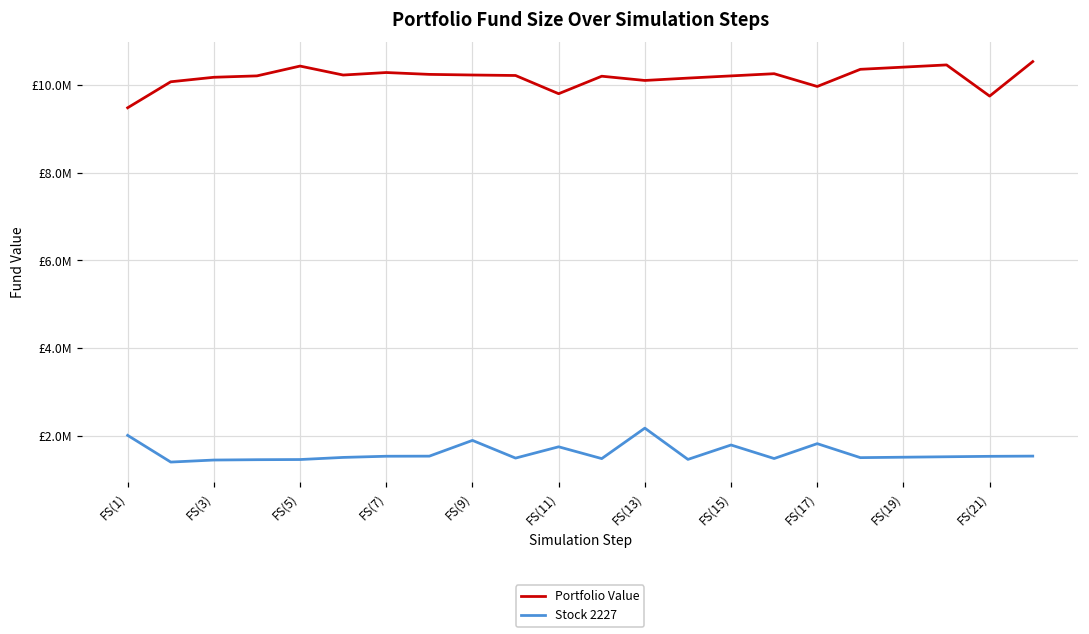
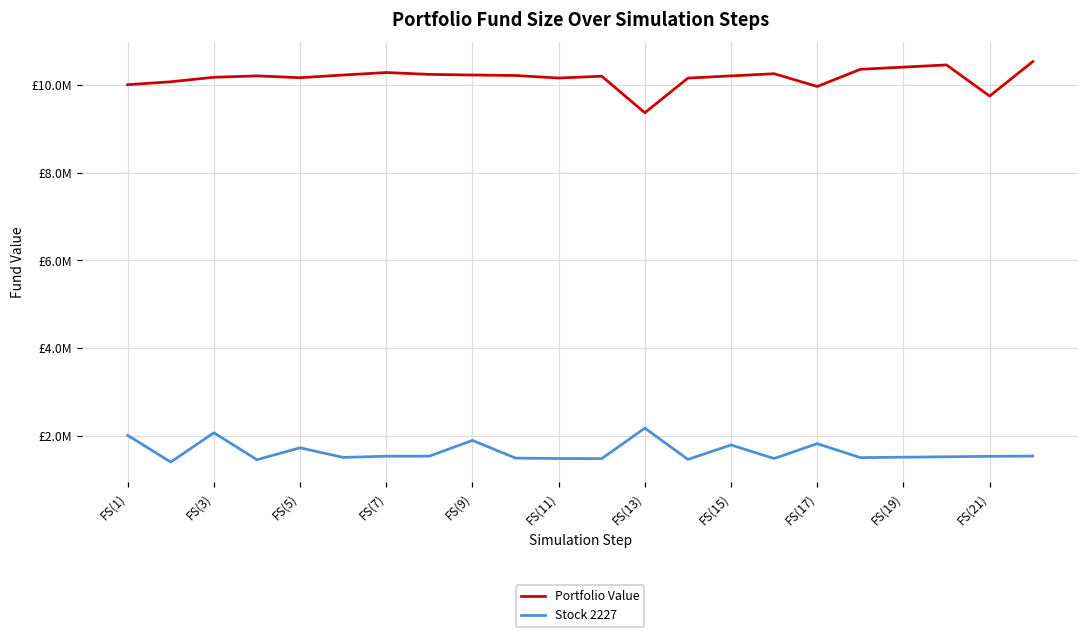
  {
    "Portfolio Value": {
-     "FS(1)": "£9500000",
+     "FS(1)": "£10000000",
      "FS(3)": "£10200000",
-     "FS(5)": "£10400000",
+     "FS(5)": "£10200000",
      "FS(7)": "£10300000",
      "FS(9)": "£10200000",
-     "FS(11)": "£9800000",
-     "FS(13)": "£10100000",
+     "FS(11)": "£10200000",
+     "FS(13)": "£9400000",
      "FS(15)": "£10200000",
      "FS(17)": "£10000000",
      "FS(19)": "£10400000",
      "FS(21)": "£9700000"
    },
    "Stock 2227": {
      "FS(1)": "£2000000",
-     "FS(3)": "£1500000",
-     "FS(5)": "£1500000",
+     "FS(3)": "£2100000",
+     "FS(5)": "£1700000",
      "FS(7)": "£1500000",
      "FS(9)": "£1900000",
-     "FS(11)": "£1800000",
+     "FS(11)": "£1500000",
      "FS(13)": "£2200000",
      "FS(15)": "£1800000",
      "FS(17)": "£1800000",
      "FS(19)": "£1500000",
      "FS(21)": "£1500000"
    }
  }
